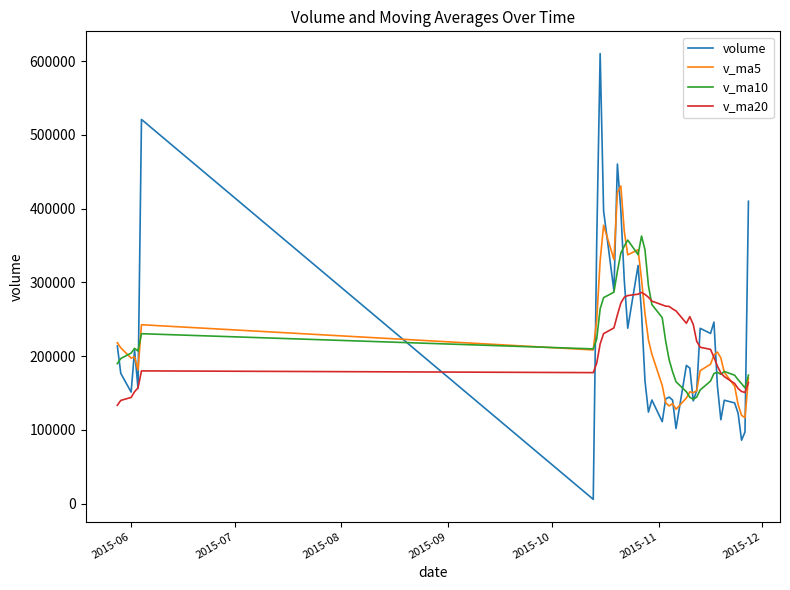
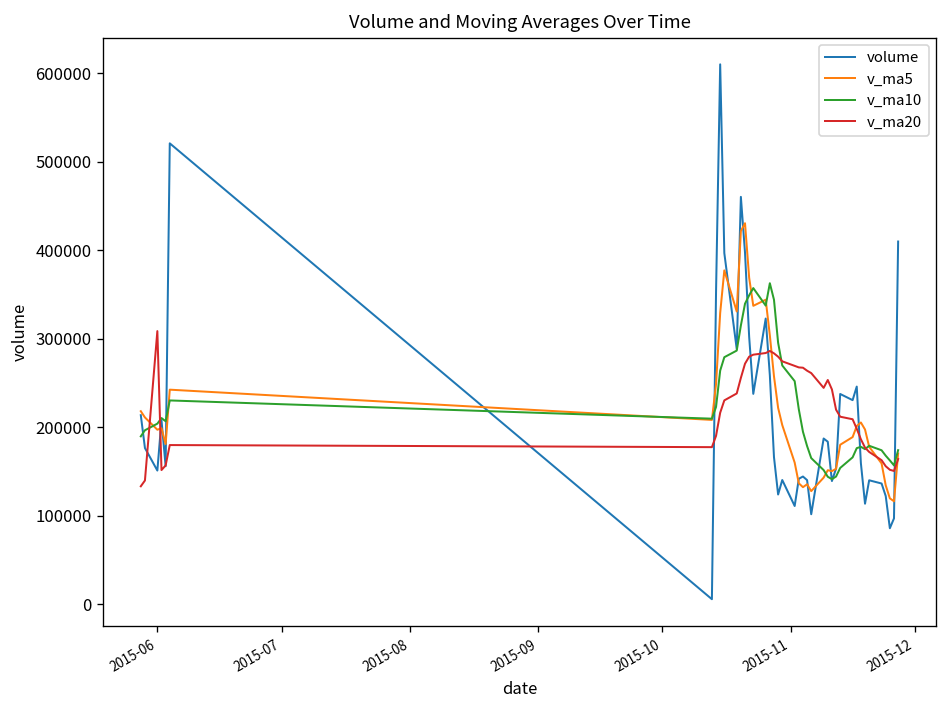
  {
    "volume": {
      "2015-06": 150000
    },
    "v_ma5": {
      "2015-06": 200000
    },
    "v_ma10": {
      "2015-06": 200000
    },
    "v_ma20": {
-     "2015-06": 140000
+     "2015-06": 310000
    }
  }
